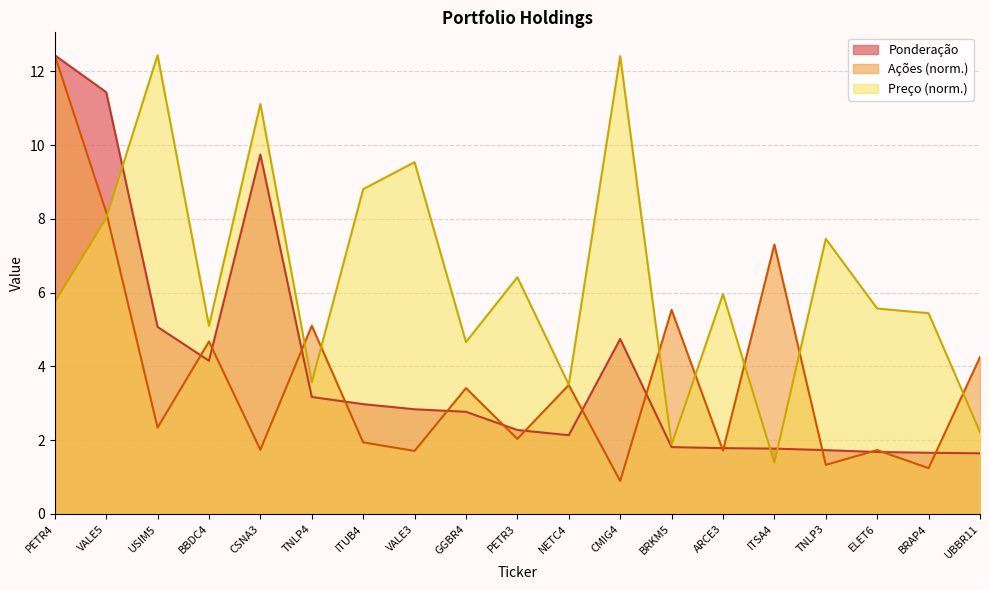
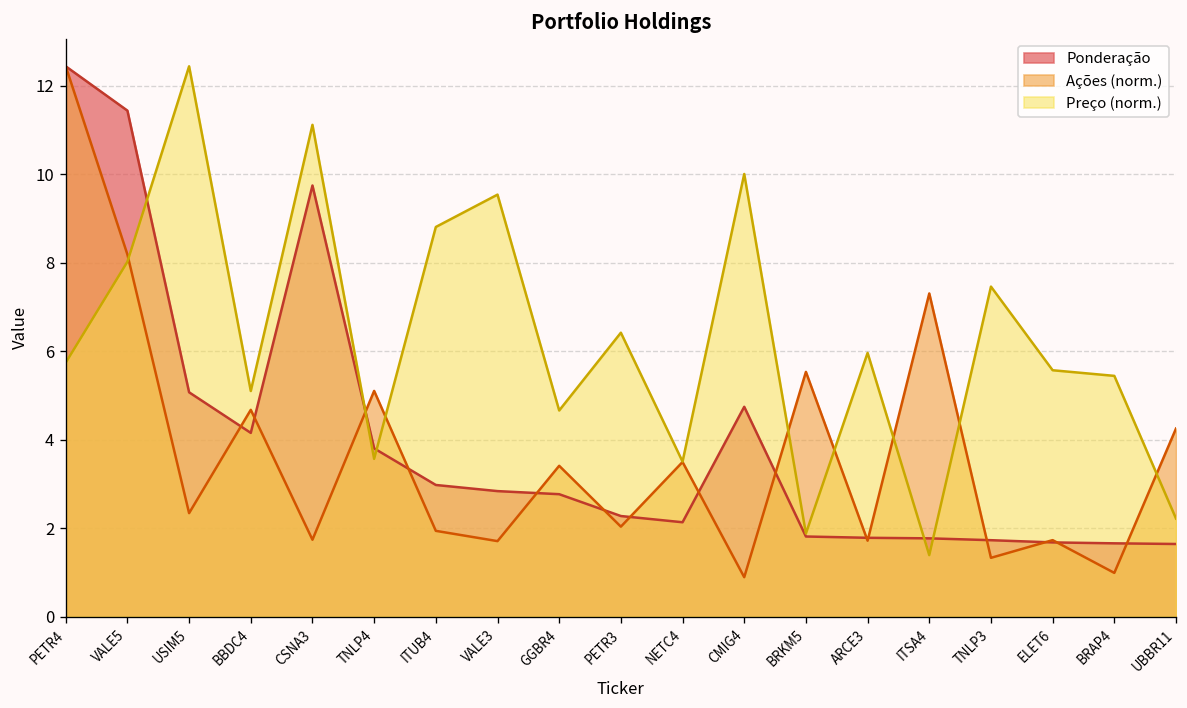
  {
    "Ponderação": {
      "VALE5": 11.4,
      "USIM5": 5.1,
      "BBDC4": 4.2,
      "CSNA3": 9.7,
-     "TNLP4": 3.2,
+     "TNLP4": 3.8,
      "ITUB4": 3.0,
      "VALE3": 2.8,
      "GGBR4": 2.8,
      "PETR3": 2.3,
      "NETC4": 2.1,
      "CMIG4": 4.7,
      "ITSA4": 1.8,
      "TNLP3": 1.7,
      "BRAP4": 1.7,
      "UBBR11": 1.6
    },
    "Ações (norm.)": {
      "VALE5": 8.2,
      "USIM5": 2.3,
      "BBDC4": 4.7,
      "CSNA3": 1.7,
      "TNLP4": 5.1,
      "ITUB4": 1.9,
      "VALE3": 1.7,
      "GGBR4": 3.4,
      "PETR3": 2.0,
      "CMIG4": 0.9,
      "BRKM5": 5.5,
      "ITSA4": 7.3,
      "TNLP3": 1.3,
-     "BRAP4": 1.2,
+     "BRAP4": 1.0,
      "UBBR11": 4.3
    },
    "Preço (norm.)": {
      "PETR4": 5.7,
      "VALE5": 8.0,
      "USIM5": 12.4,
      "BBDC4": 5.1,
      "CSNA3": 11.1,
      "TNLP4": 3.6,
      "ITUB4": 8.8,
      "VALE3": 9.5,
      "GGBR4": 4.7,
      "PETR3": 6.4,
-     "CMIG4": 12.4,
+     "CMIG4": 10.0,
      "ARCE3": 6.0,
      "ITSA4": 1.4,
      "TNLP3": 7.5,
      "ELET6": 5.6,
      "BRAP4": 5.4,
      "UBBR11": 2.2
    }
  }
